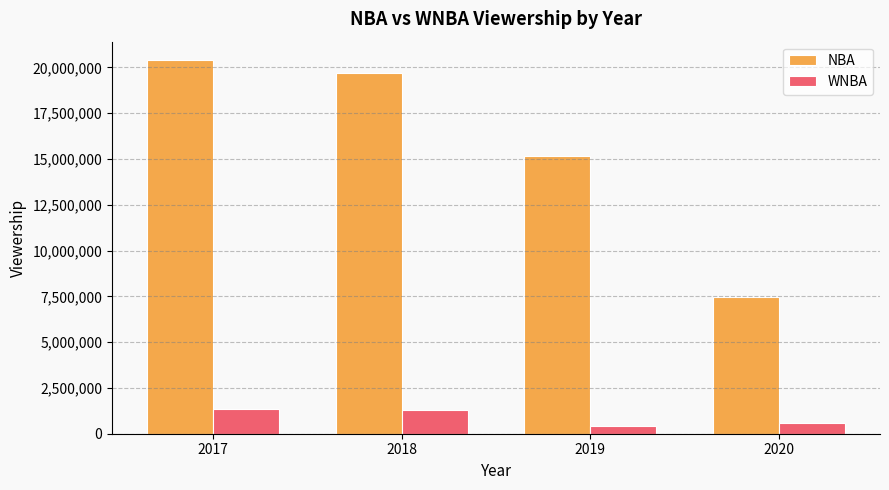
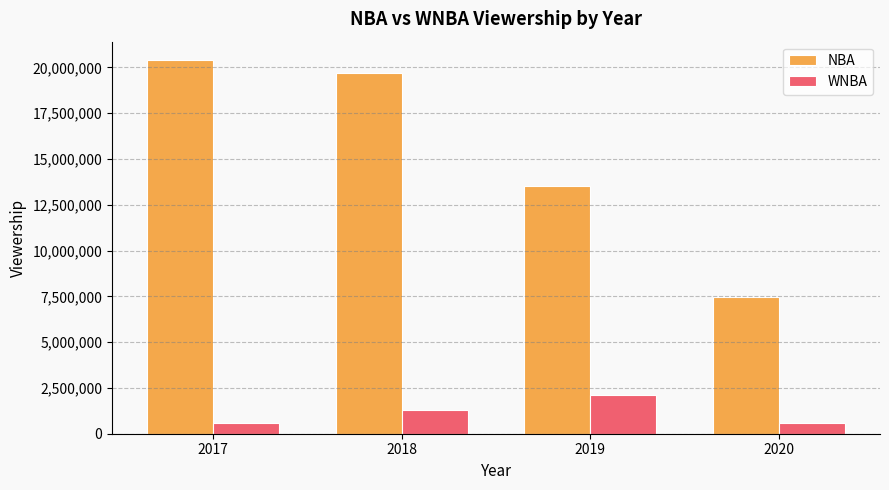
  {
    "NBA": {
      "2017": "20,400,000",
      "2018": "19,700,000",
-     "2019": "15,100,000",
+     "2019": "13,500,000",
      "2020": "7,500,000"
    },
    "WNBA": {
-     "2017": "1,400,000",
+     "2017": "600,000",
      "2018": "1,300,000",
-     "2019": "400,000",
+     "2019": "2,100,000",
      "2020": "600,000"
    }
  }
